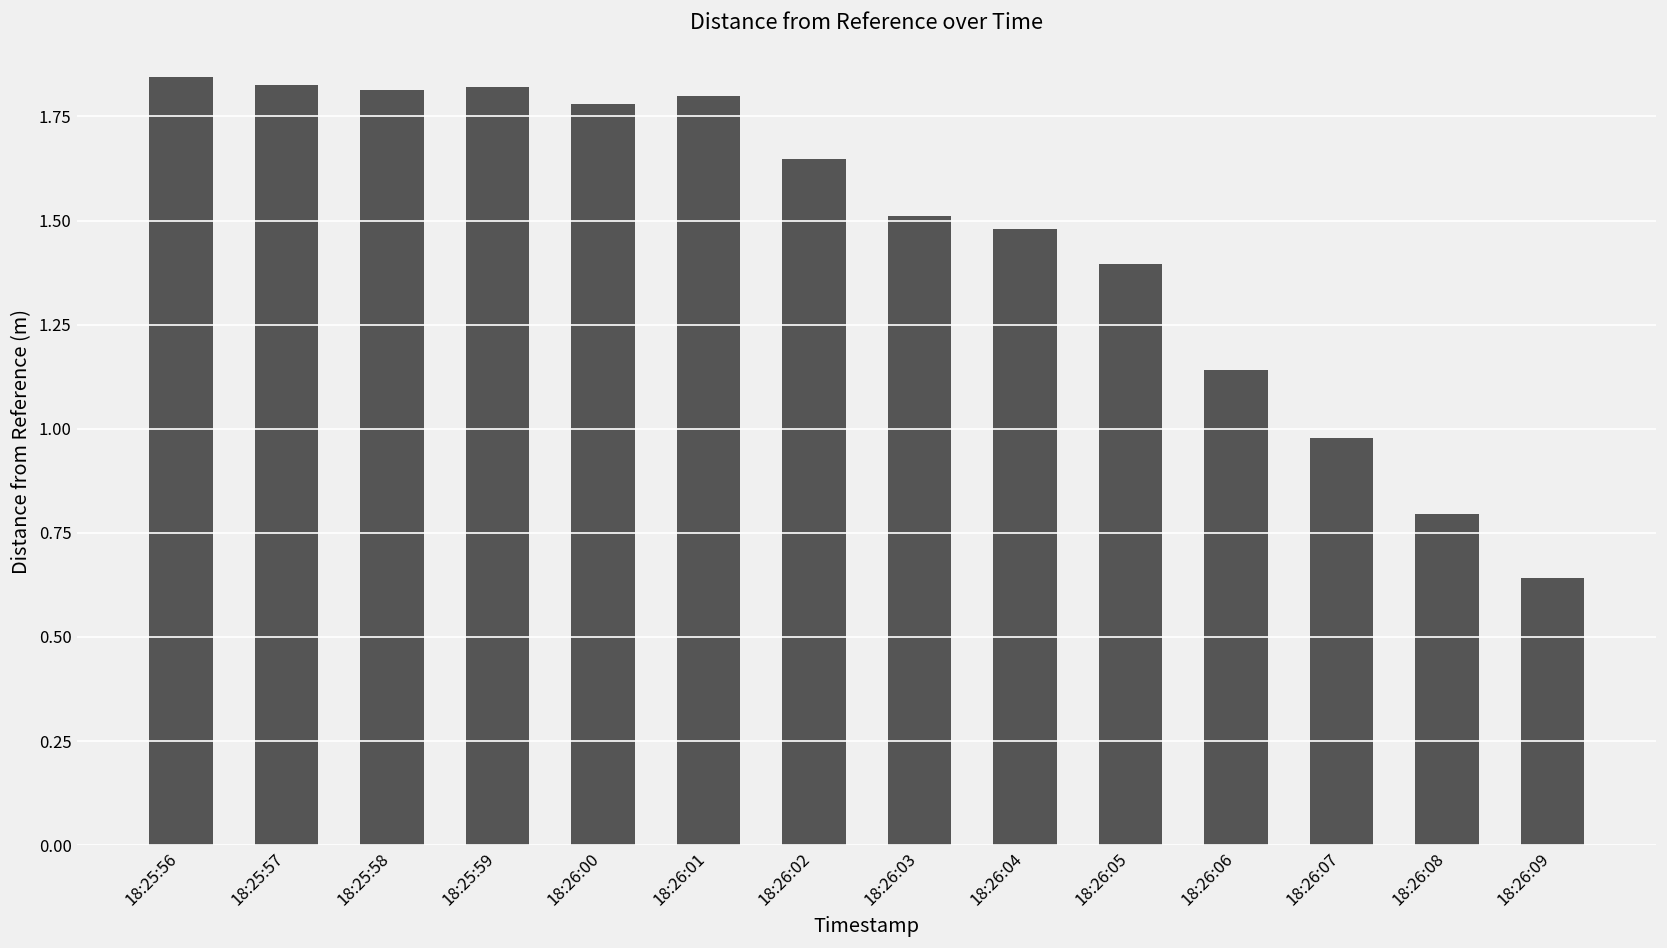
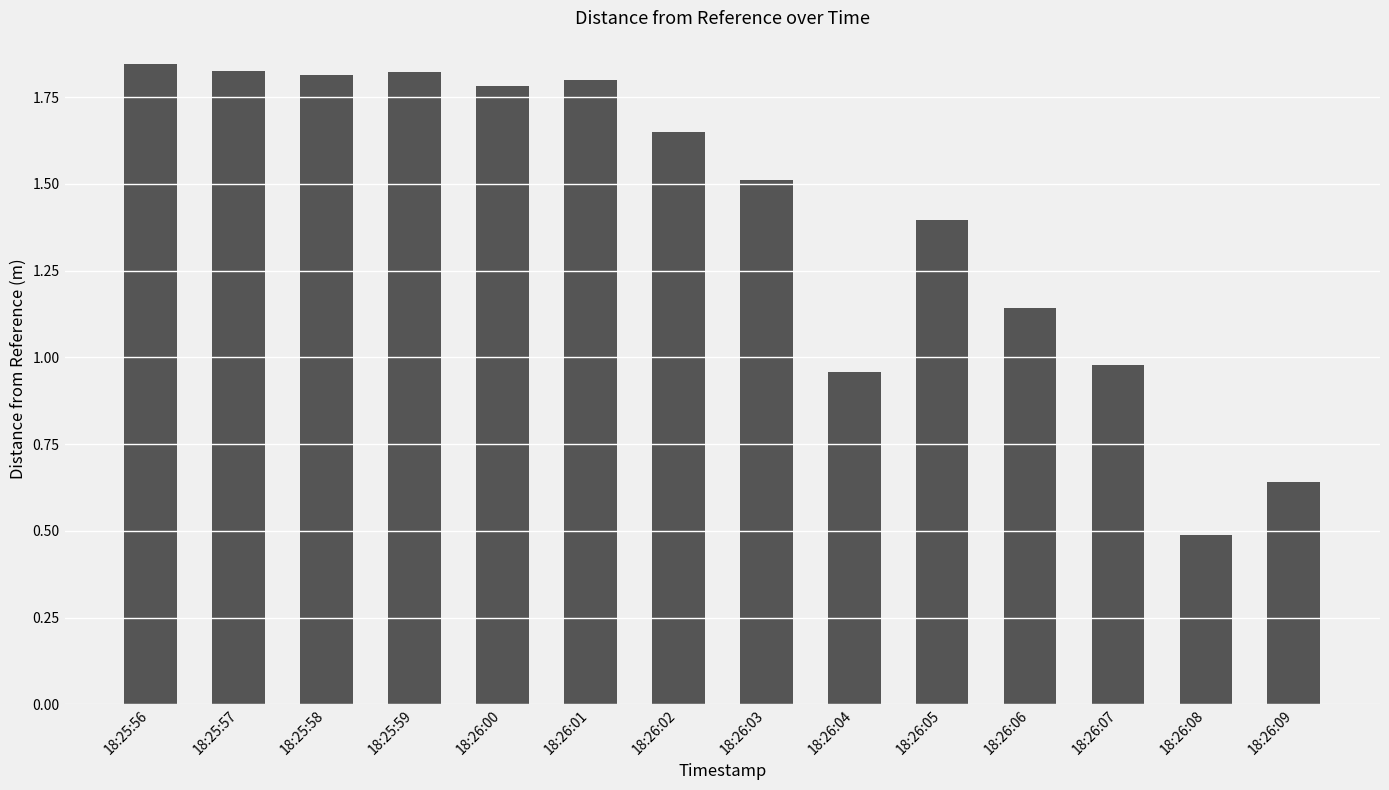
  {
    "18:25:56": 1.84,
    "18:25:57": 1.83,
    "18:25:58": 1.81,
    "18:25:59": 1.82,
    "18:26:00": 1.78,
    "18:26:01": 1.80,
    "18:26:02": 1.65,
    "18:26:03": 1.51,
-   "18:26:04": 1.48,
+   "18:26:04": 0.96,
    "18:26:05": 1.40,
    "18:26:06": 1.14,
    "18:26:07": 0.98,
-   "18:26:08": 0.79,
+   "18:26:08": 0.49,
    "18:26:09": 0.64
  }
